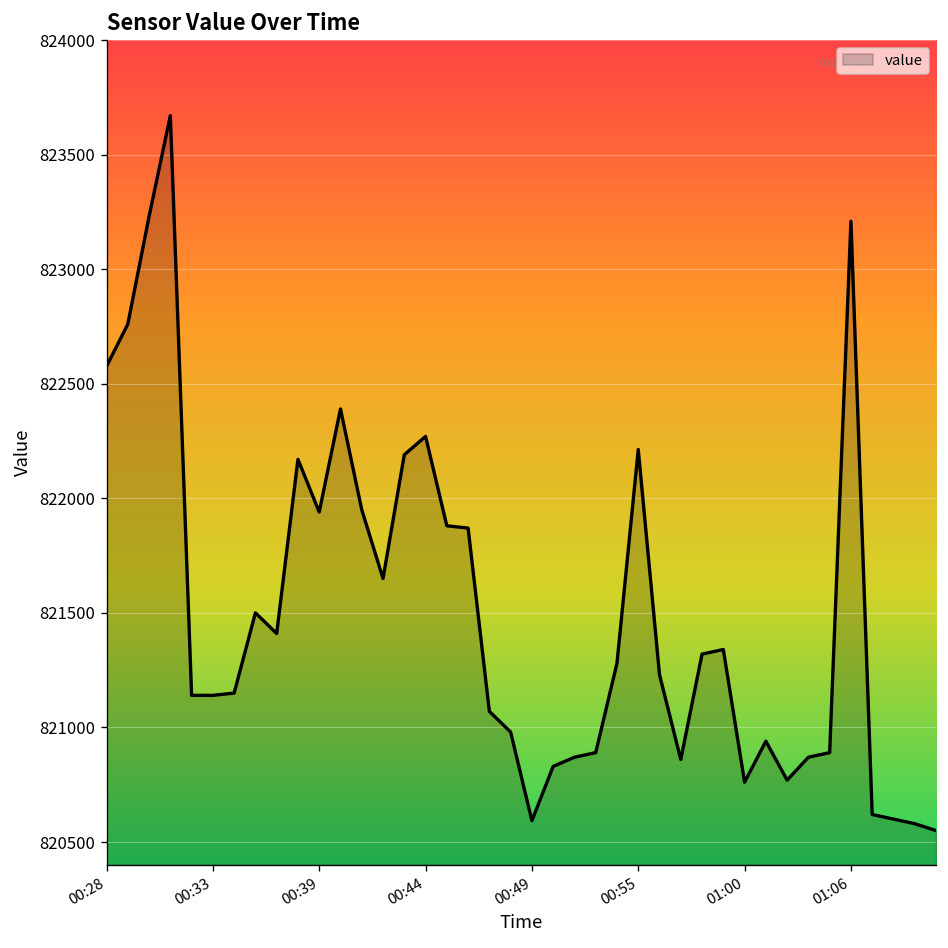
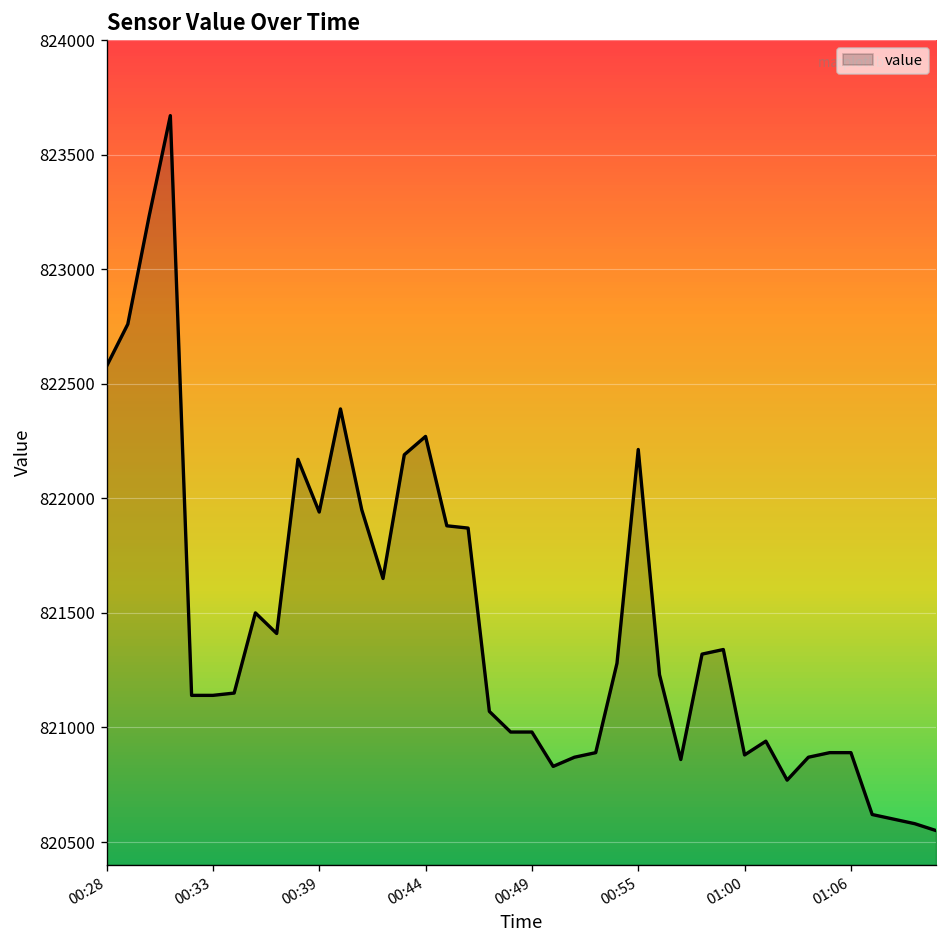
  {
    "00:28": 822580,
    "00:33": 821140,
    "00:39": 821940,
    "00:44": 822270,
-   "00:49": 820590,
+   "00:49": 820980,
    "00:55": 822210,
-   "01:00": 820760,
-   "01:06": 823210
+   "01:00": 820880,
+   "01:06": 820890
  }
